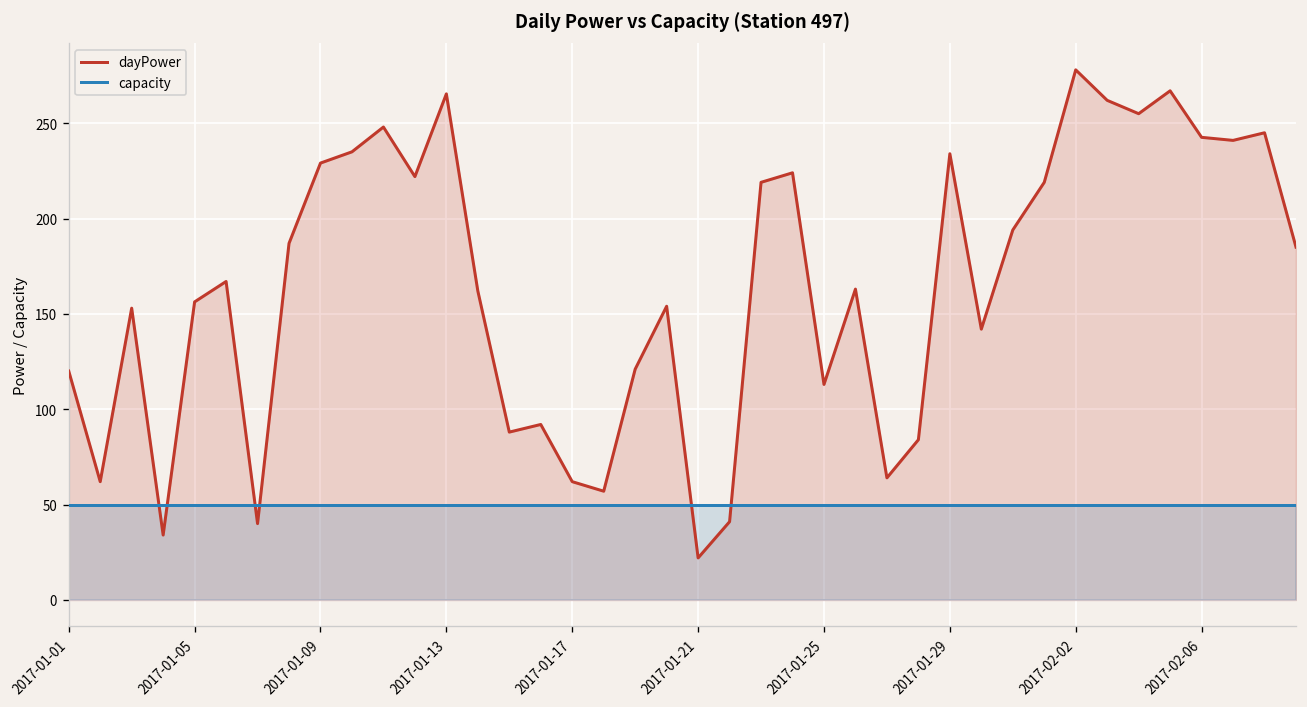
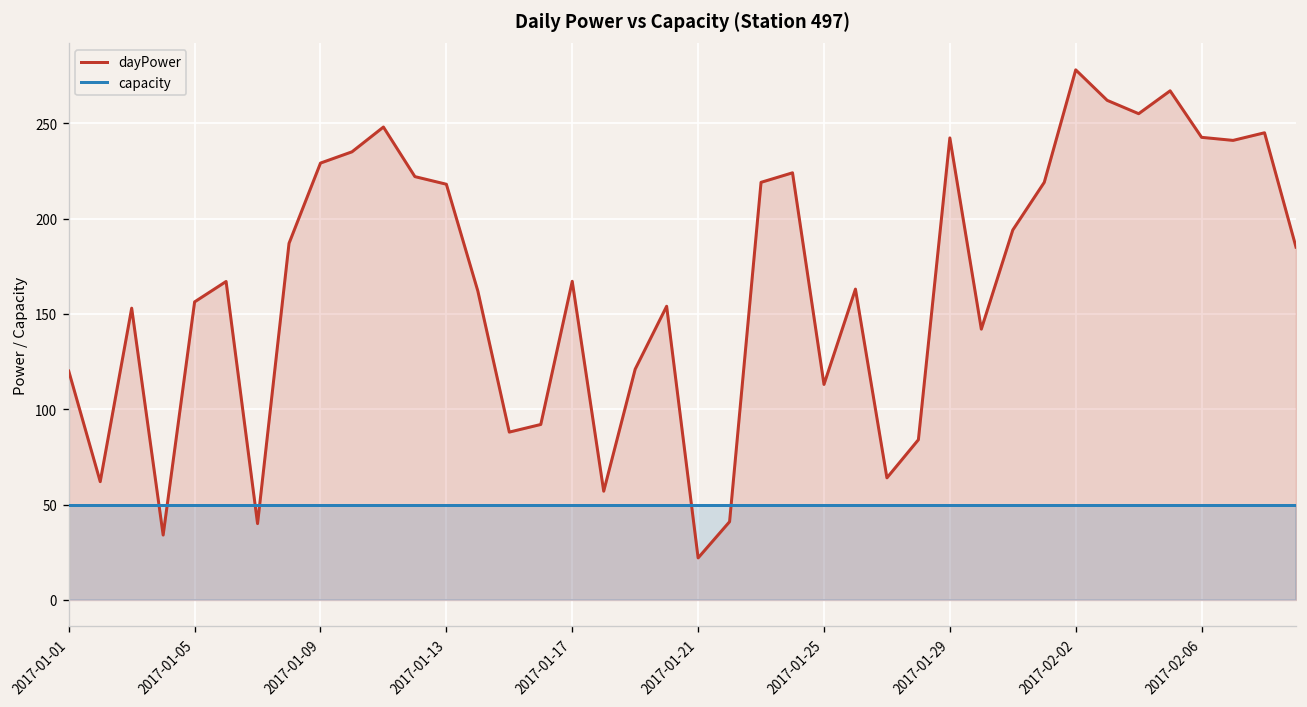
  {
    "dayPower": {
      "2017-01-01": 120,
      "2017-01-05": 156,
      "2017-01-09": 229,
-     "2017-01-13": 265,
-     "2017-01-17": 62,
+     "2017-01-13": 218,
+     "2017-01-17": 167,
      "2017-01-21": 22,
      "2017-01-25": 113,
-     "2017-01-29": 234,
+     "2017-01-29": 242,
      "2017-02-02": 278,
      "2017-02-06": 243
    },
    "capacity": {
      "2017-01-01": 50,
      "2017-01-05": 50,
      "2017-01-09": 50,
      "2017-01-13": 50,
      "2017-01-17": 50,
      "2017-01-21": 50,
      "2017-01-25": 50,
      "2017-01-29": 50,
      "2017-02-02": 50,
      "2017-02-06": 50
    }
  }
